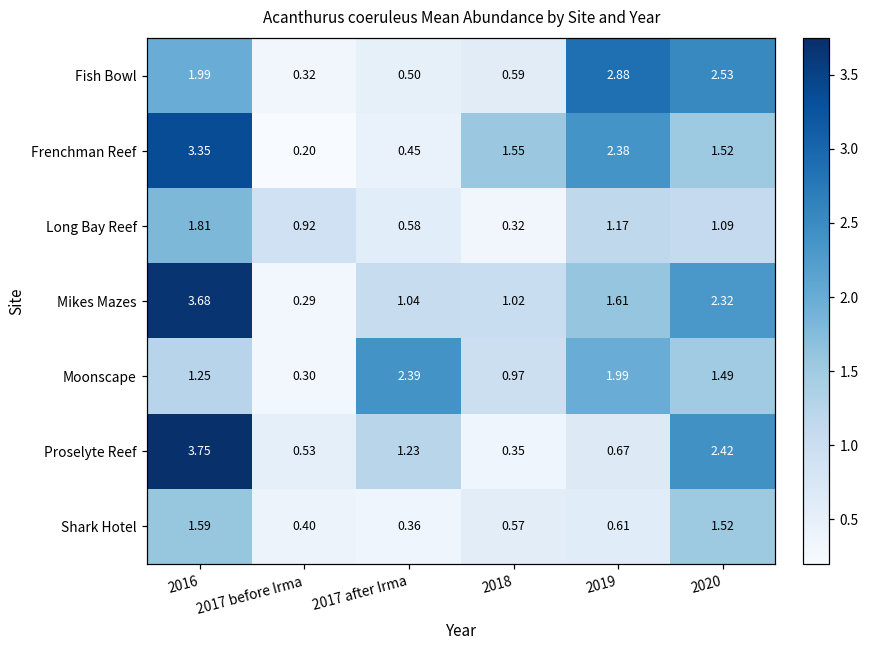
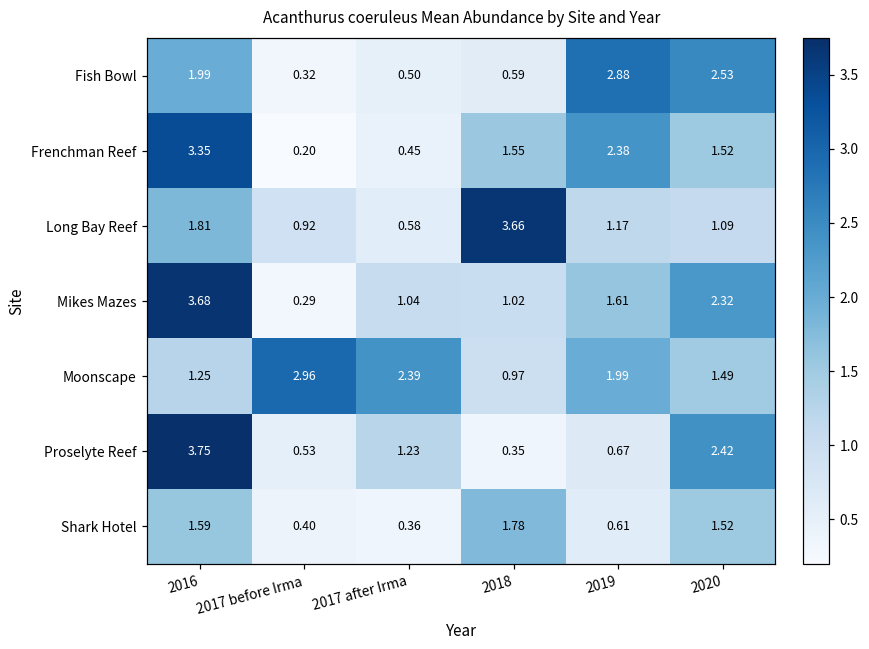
  {
    "Fish Bowl": {
      "2016": 1.99,
      "2017 before Irma": 0.32,
      "2017 after Irma": 0.50,
      "2018": 0.59,
      "2019": 2.88,
      "2020": 2.53
    },
    "Frenchman Reef": {
      "2016": 3.35,
      "2017 before Irma": 0.20,
      "2017 after Irma": 0.45,
      "2018": 1.55,
      "2019": 2.38,
      "2020": 1.52
    },
    "Long Bay Reef": {
      "2016": 1.81,
      "2017 before Irma": 0.92,
      "2017 after Irma": 0.58,
-     "2018": 0.32,
+     "2018": 3.66,
      "2019": 1.17,
      "2020": 1.09
    },
    "Mikes Mazes": {
      "2016": 3.68,
      "2017 before Irma": 0.29,
      "2017 after Irma": 1.04,
      "2018": 1.02,
      "2019": 1.61,
      "2020": 2.32
    },
    "Moonscape": {
      "2016": 1.25,
-     "2017 before Irma": 0.30,
+     "2017 before Irma": 2.96,
      "2017 after Irma": 2.39,
      "2018": 0.97,
      "2019": 1.99,
      "2020": 1.49
    },
    "Proselyte Reef": {
      "2016": 3.75,
      "2017 before Irma": 0.53,
      "2017 after Irma": 1.23,
      "2018": 0.35,
      "2019": 0.67,
      "2020": 2.42
    },
    "Shark Hotel": {
      "2016": 1.59,
      "2017 before Irma": 0.40,
      "2017 after Irma": 0.36,
-     "2018": 0.57,
+     "2018": 1.78,
      "2019": 0.61,
      "2020": 1.52
    }
  }
